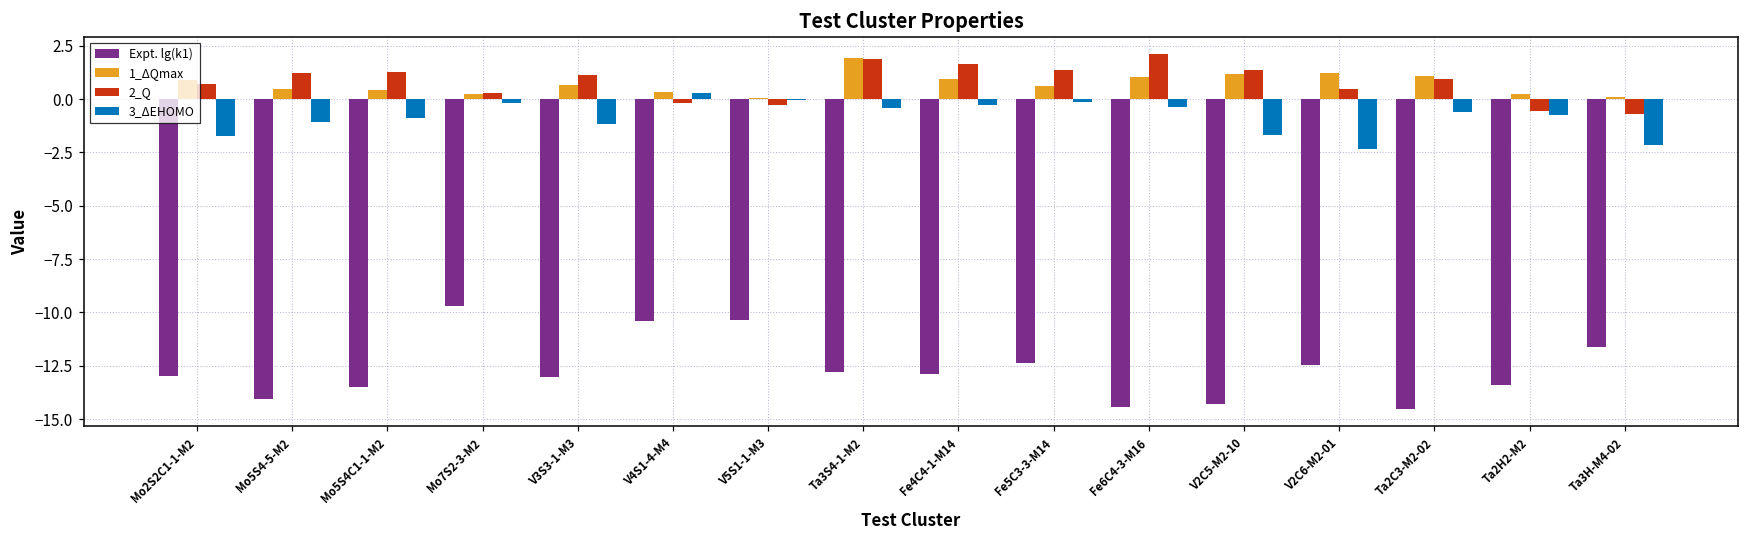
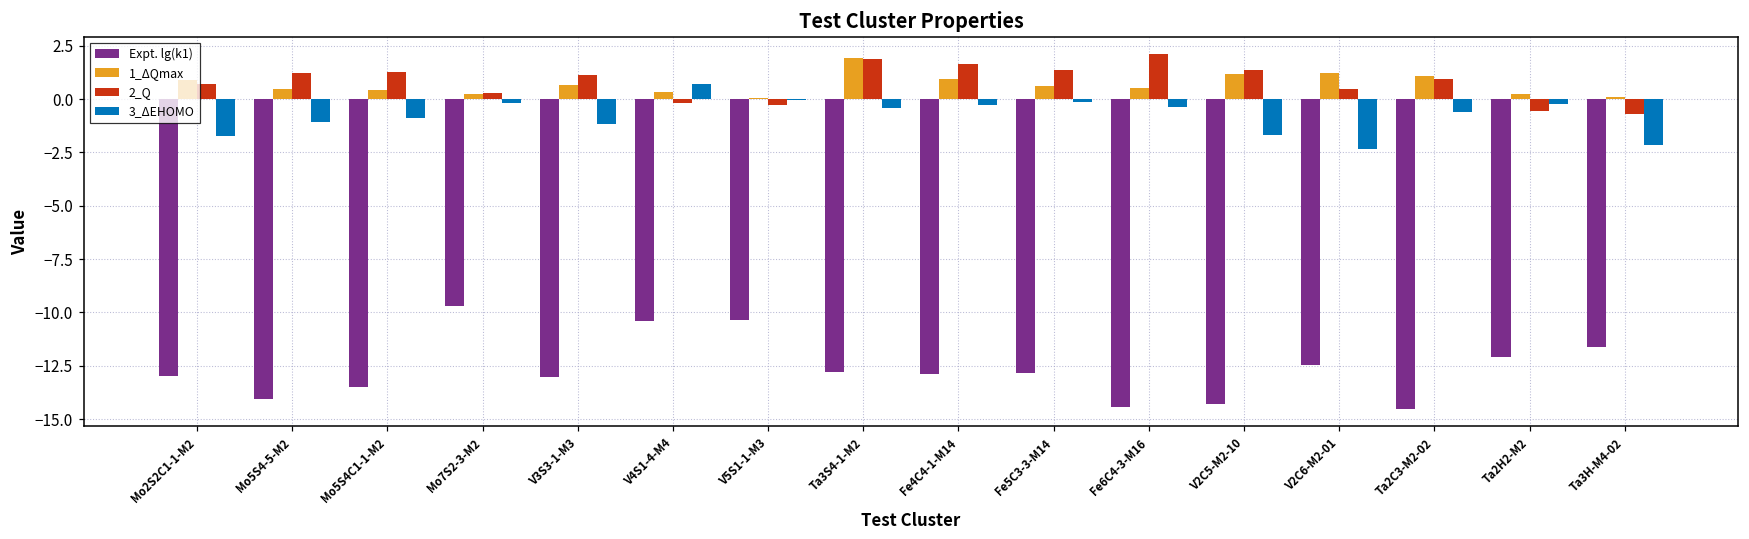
  {
    "Expt. lg(k1)": {
      "Mo2S2C1-1-M2": -13.0,
      "Mo5S4-5-M2": -14.1,
      "Mo5S4C1-1-M2": -13.5,
      "Mo7S2-3-M2": -9.7,
      "V3S3-1-M3": -13.0,
      "V4S1-4-M4": -10.4,
      "V5S1-1-M3": -10.3,
      "Ta3S4-1-M2": -12.8,
      "Fe4C4-1-M14": -12.9,
-     "Fe5C3-3-M14": -12.4,
+     "Fe5C3-3-M14": -12.8,
      "Fe6C4-3-M16": -14.5,
      "V2C5-M2-10": -14.3,
      "V2C6-M2-01": -12.5,
      "Ta2C3-M2-02": -14.5,
-     "Ta2H2-M2": -13.4,
+     "Ta2H2-M2": -12.1,
      "Ta3H-M4-02": -11.6
    },
    "1_ΔQmax": {
      "Mo5S4-5-M2": 0.4,
      "Mo5S4C1-1-M2": 0.4,
      "Mo7S2-3-M2": 0.3,
      "V3S3-1-M3": 0.6,
      "V4S1-4-M4": 0.3,
      "Ta3S4-1-M2": 1.9,
      "Fe4C4-1-M14": 0.9,
      "Fe5C3-3-M14": 0.6,
-     "Fe6C4-3-M16": 1.0,
+     "Fe6C4-3-M16": 0.5,
      "V2C5-M2-10": 1.2,
      "V2C6-M2-01": 1.2,
      "Ta2C3-M2-02": 1.1,
      "Ta2H2-M2": 0.2
    },
    "2_Q": {
      "Mo2S2C1-1-M2": 0.7,
      "Mo5S4-5-M2": 1.2,
      "Mo5S4C1-1-M2": 1.3,
      "Mo7S2-3-M2": 0.3,
      "V3S3-1-M3": 1.1,
      "V4S1-4-M4": -0.2,
      "V5S1-1-M3": -0.3,
      "Ta3S4-1-M2": 1.9,
      "Fe4C4-1-M14": 1.6,
      "Fe5C3-3-M14": 1.4,
      "Fe6C4-3-M16": 2.1,
      "V2C5-M2-10": 1.4,
      "V2C6-M2-01": 0.5,
      "Ta2C3-M2-02": 0.9,
      "Ta2H2-M2": -0.5,
      "Ta3H-M4-02": -0.7
    },
    "3_ΔEHOMO": {
      "Mo2S2C1-1-M2": -1.7,
      "Mo5S4-5-M2": -1.1,
      "Mo5S4C1-1-M2": -0.9,
      "Mo7S2-3-M2": -0.2,
      "V3S3-1-M3": -1.2,
-     "V4S1-4-M4": 0.3,
+     "V4S1-4-M4": 0.7,
      "Ta3S4-1-M2": -0.4,
      "Fe4C4-1-M14": -0.3,
      "Fe6C4-3-M16": -0.4,
      "V2C5-M2-10": -1.7,
      "V2C6-M2-01": -2.3,
      "Ta2C3-M2-02": -0.6,
-     "Ta2H2-M2": -0.7,
+     "Ta2H2-M2": -0.2,
      "Ta3H-M4-02": -2.1
    }
  }
